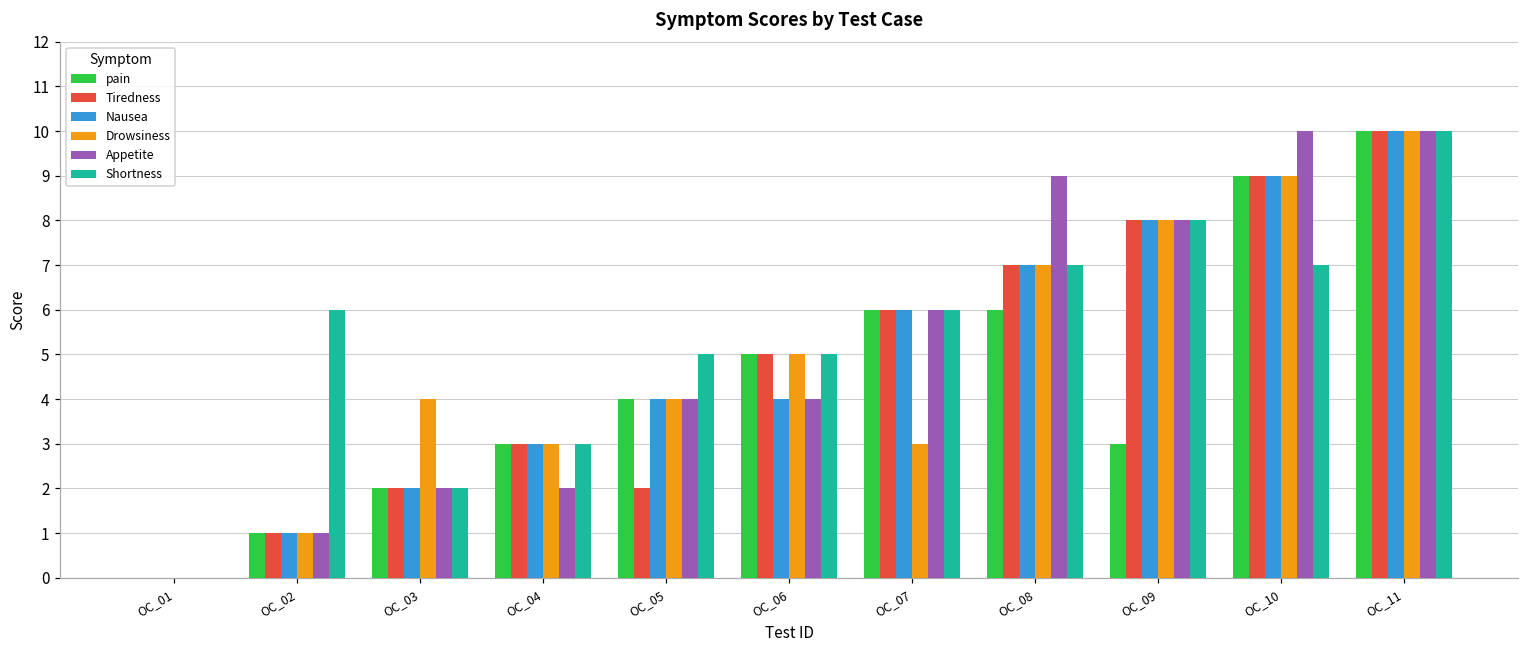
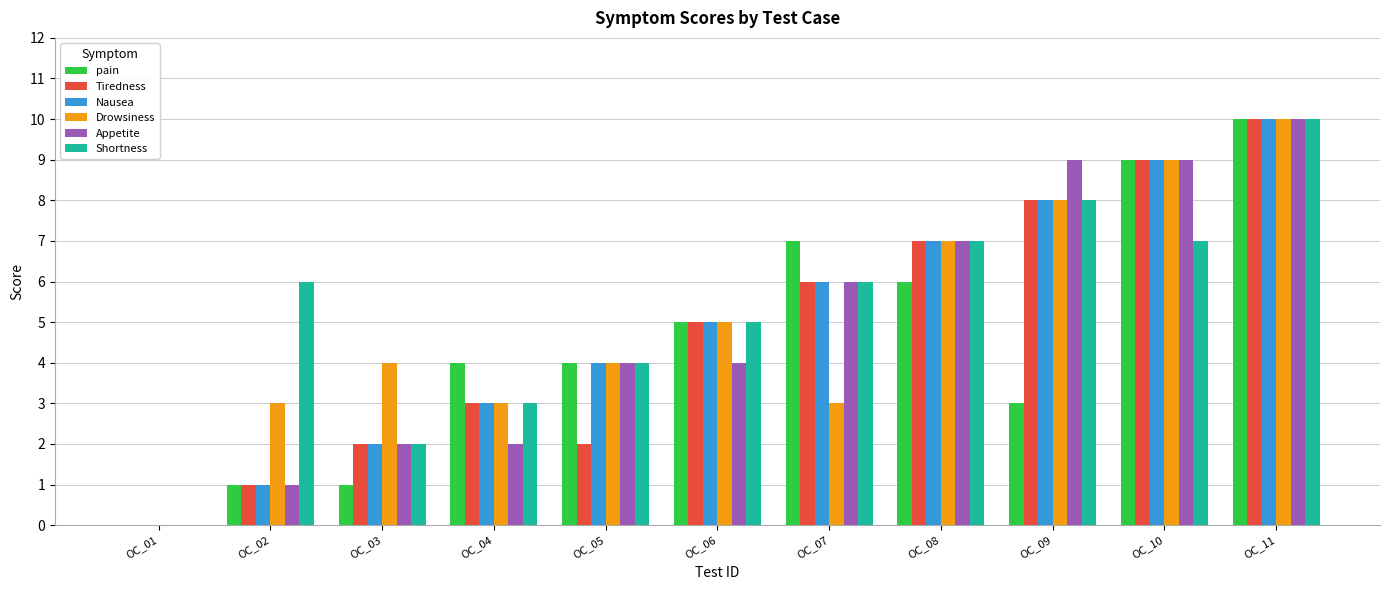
  {
    "pain": {
      "OC_01": 0,
      "OC_02": 1,
-     "OC_03": 2,
-     "OC_04": 3,
+     "OC_03": 1,
+     "OC_04": 4,
      "OC_05": 4,
      "OC_06": 5,
-     "OC_07": 6,
+     "OC_07": 7,
      "OC_08": 6,
      "OC_09": 3,
      "OC_10": 9,
      "OC_11": 10
    },
    "Tiredness": {
      "OC_01": 0,
      "OC_02": 1,
      "OC_03": 2,
      "OC_04": 3,
      "OC_05": 2,
      "OC_06": 5,
      "OC_07": 6,
      "OC_08": 7,
      "OC_09": 8,
      "OC_10": 9,
      "OC_11": 10
    },
    "Nausea": {
      "OC_01": 0,
      "OC_02": 1,
      "OC_03": 2,
      "OC_04": 3,
      "OC_05": 4,
-     "OC_06": 4,
+     "OC_06": 5,
      "OC_07": 6,
      "OC_08": 7,
      "OC_09": 8,
      "OC_10": 9,
      "OC_11": 10
    },
    "Drowsiness": {
      "OC_01": 0,
-     "OC_02": 1,
+     "OC_02": 3,
      "OC_03": 4,
      "OC_04": 3,
      "OC_05": 4,
      "OC_06": 5,
      "OC_07": 3,
      "OC_08": 7,
      "OC_09": 8,
      "OC_10": 9,
      "OC_11": 10
    },
    "Appetite": {
      "OC_01": 0,
      "OC_02": 1,
      "OC_03": 2,
      "OC_04": 2,
      "OC_05": 4,
      "OC_06": 4,
      "OC_07": 6,
-     "OC_08": 9,
-     "OC_09": 8,
-     "OC_10": 10,
+     "OC_08": 7,
+     "OC_09": 9,
+     "OC_10": 9,
      "OC_11": 10
    },
    "Shortness": {
      "OC_01": 0,
      "OC_02": 6,
      "OC_03": 2,
      "OC_04": 3,
-     "OC_05": 5,
+     "OC_05": 4,
      "OC_06": 5,
      "OC_07": 6,
      "OC_08": 7,
      "OC_09": 8,
      "OC_10": 7,
      "OC_11": 10
    }
  }
